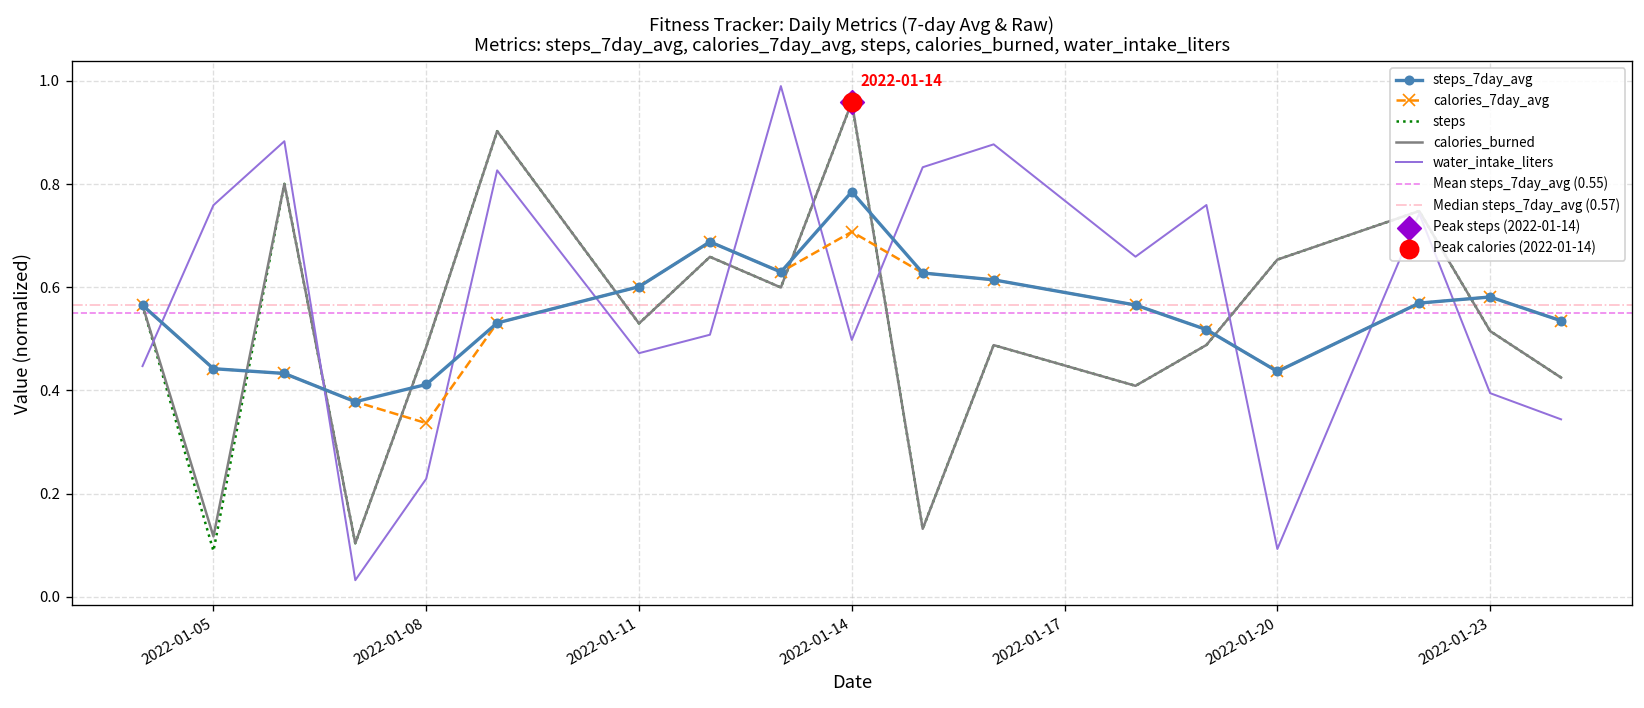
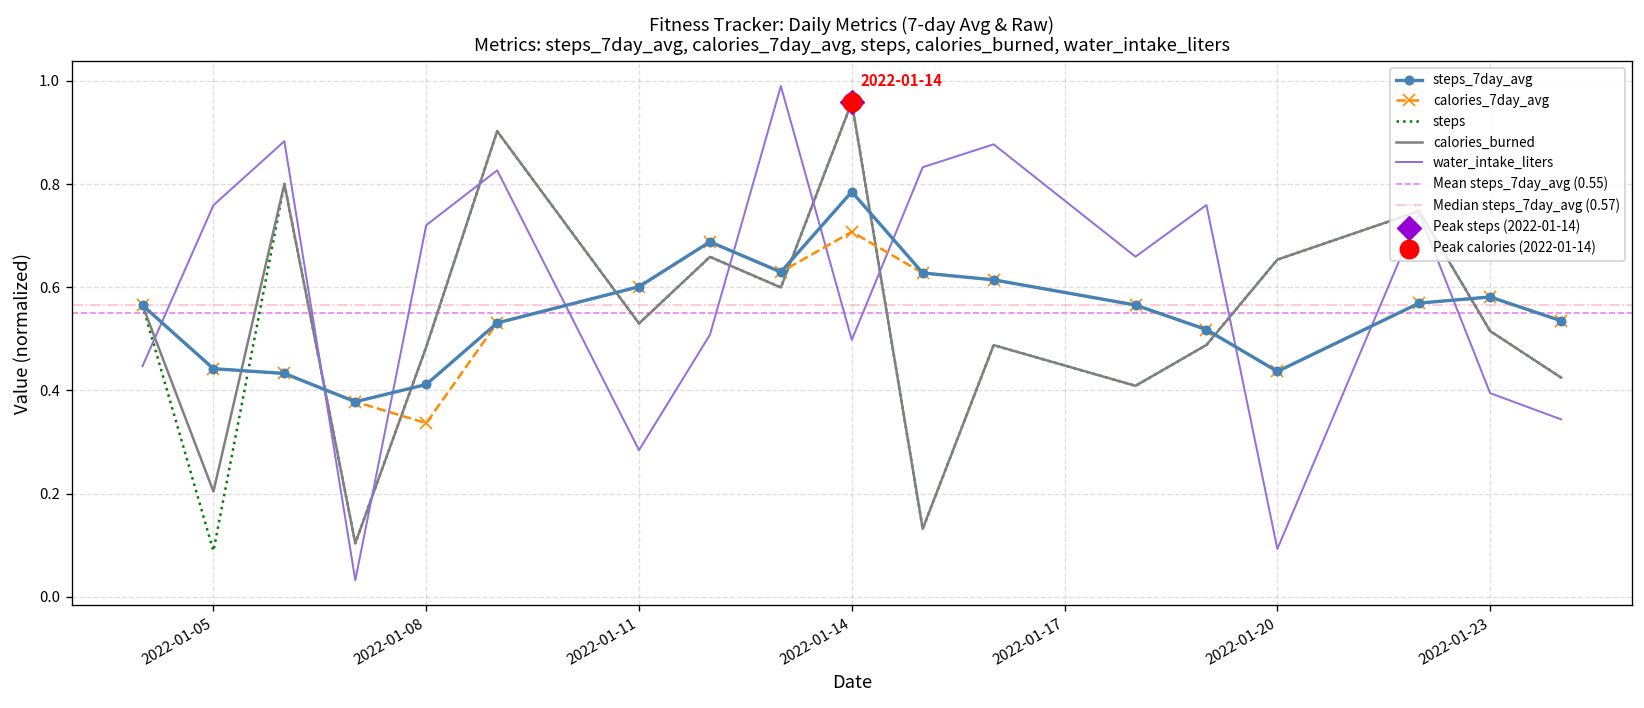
  {
    "steps_7day_avg": {
      "2022-01-08": 0.41,
      "2022-01-14": 0.79
    },
    "calories_7day_avg": {
      "2022-01-08": 0.34,
      "2022-01-14": 0.71
    },
    "steps": {
      "2022-01-05": 0.09
    },
    "calories_burned": {
-     "2022-01-05": 0.12
+     "2022-01-05": 0.20
    },
    "water_intake_liters": {
      "2022-01-05": 0.76,
-     "2022-01-08": 0.23,
-     "2022-01-11": 0.47,
+     "2022-01-08": 0.72,
+     "2022-01-11": 0.28,
      "2022-01-14": 0.50,
      "2022-01-20": 0.09,
      "2022-01-23": 0.39
    }
  }
